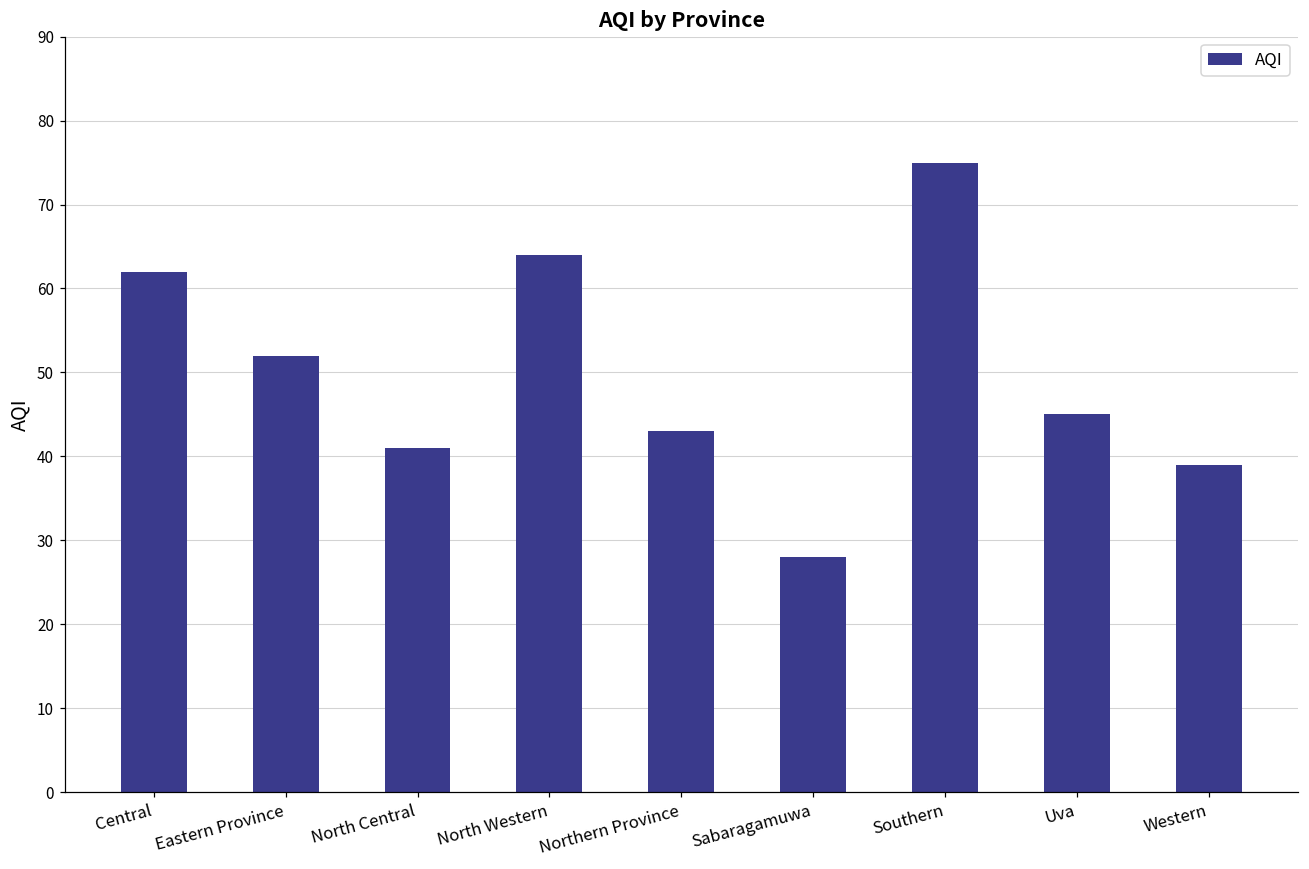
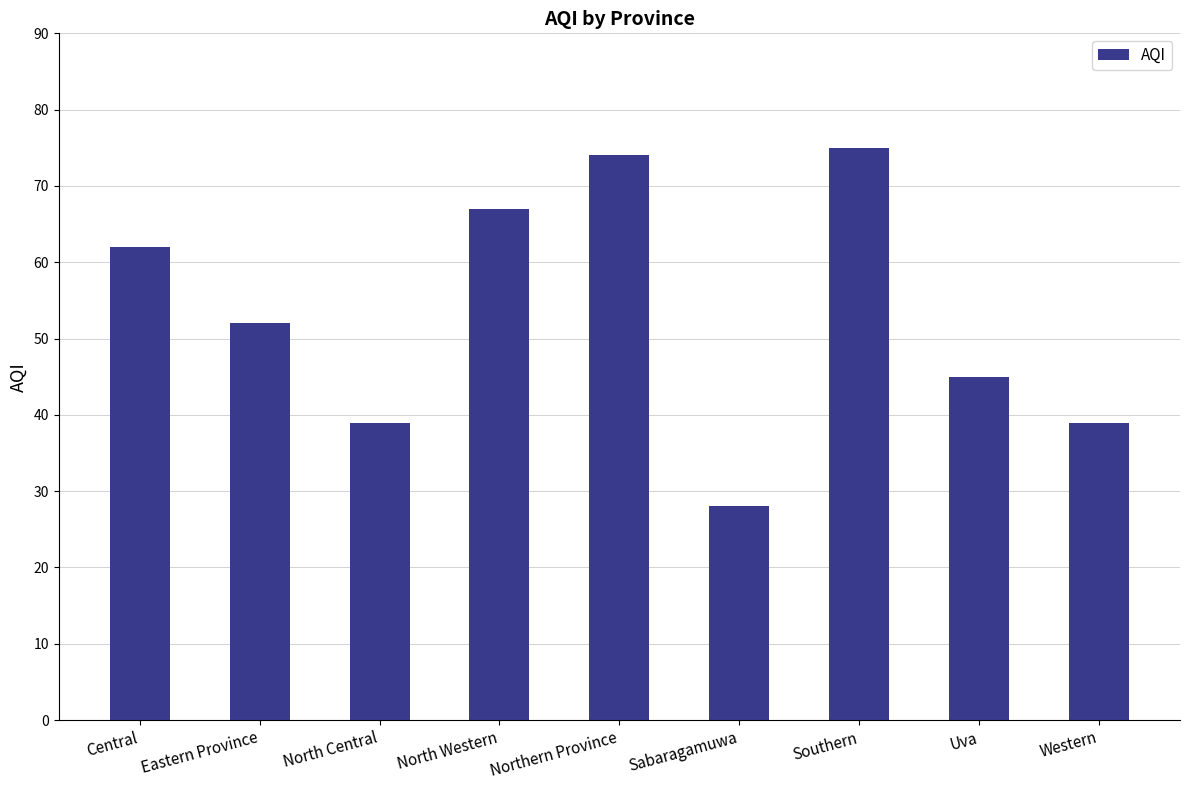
  {
    "Central": 62,
    "Eastern Province": 52,
-   "North Central": 41,
-   "North Western": 64,
-   "Northern Province": 43,
+   "North Central": 39,
+   "North Western": 67,
+   "Northern Province": 74,
    "Sabaragamuwa": 28,
    "Southern": 75,
    "Uva": 45,
    "Western": 39
  }
